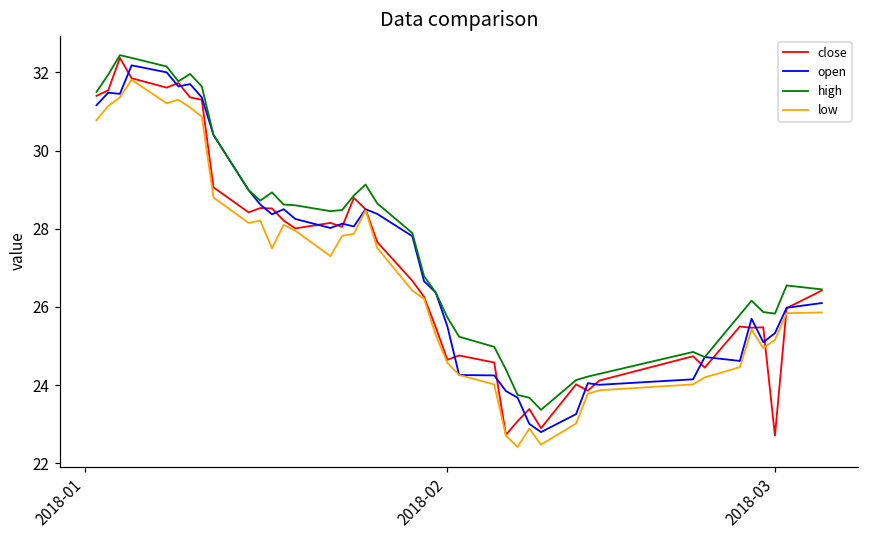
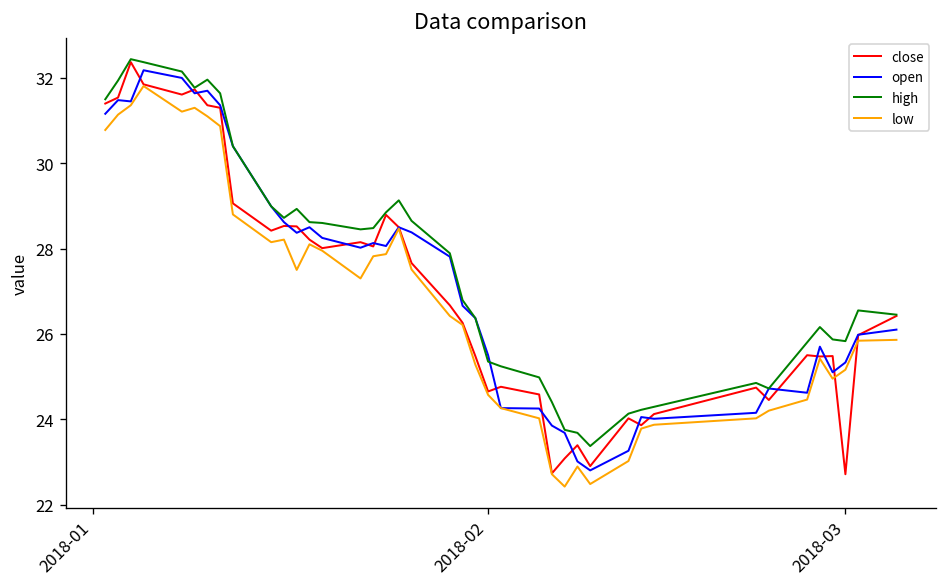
  {
    "close": {
      "2018-02": 24.7,
      "2018-03": 22.7
    },
    "open": {
      "2018-02": 25.5,
      "2018-03": 25.3
    },
    "high": {
-     "2018-02": 25.7,
+     "2018-02": 25.4,
      "2018-03": 25.8
    },
    "low": {
      "2018-02": 24.6,
      "2018-03": 25.2
    }
  }
